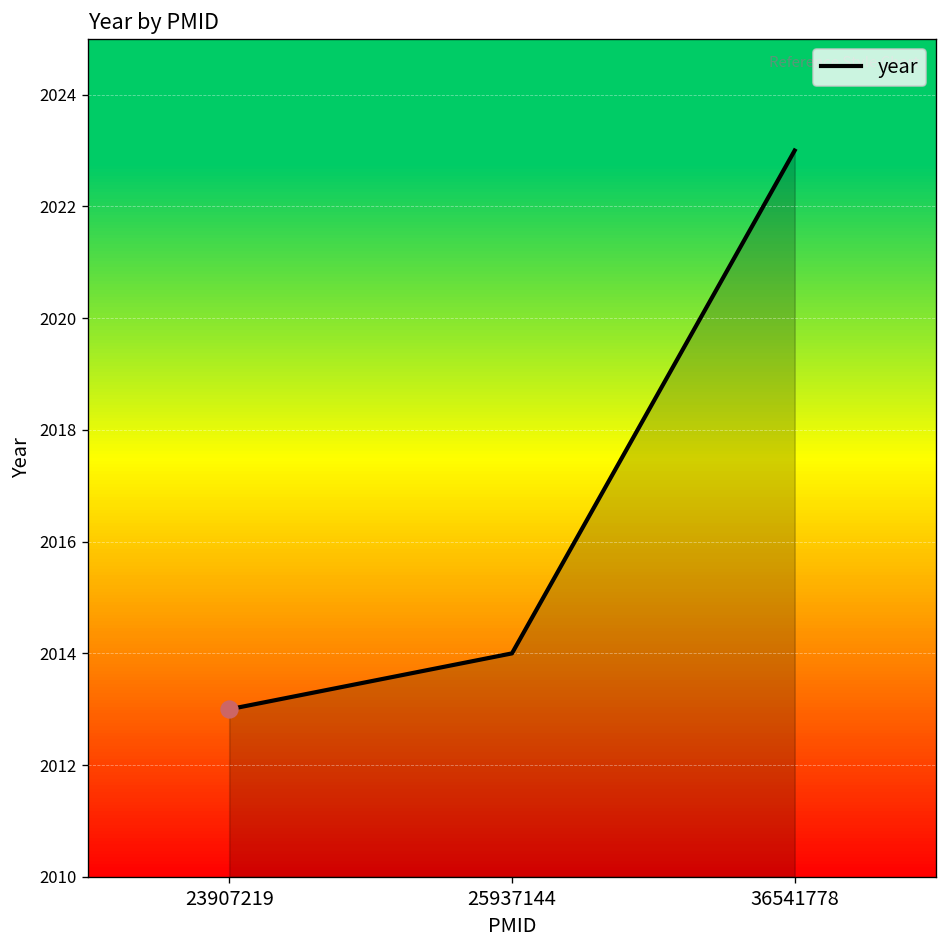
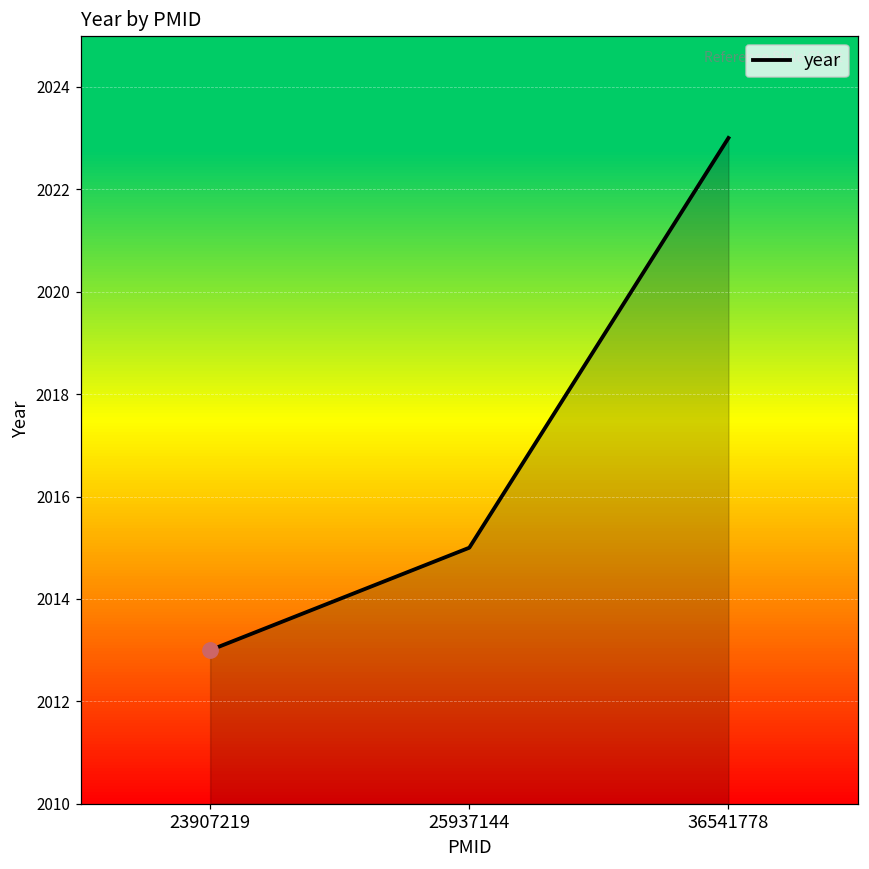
  {
    "year": {
-     "25937144": 2014,
+     "25937144": 2015,
      "36541778": 2023
    }
  }
